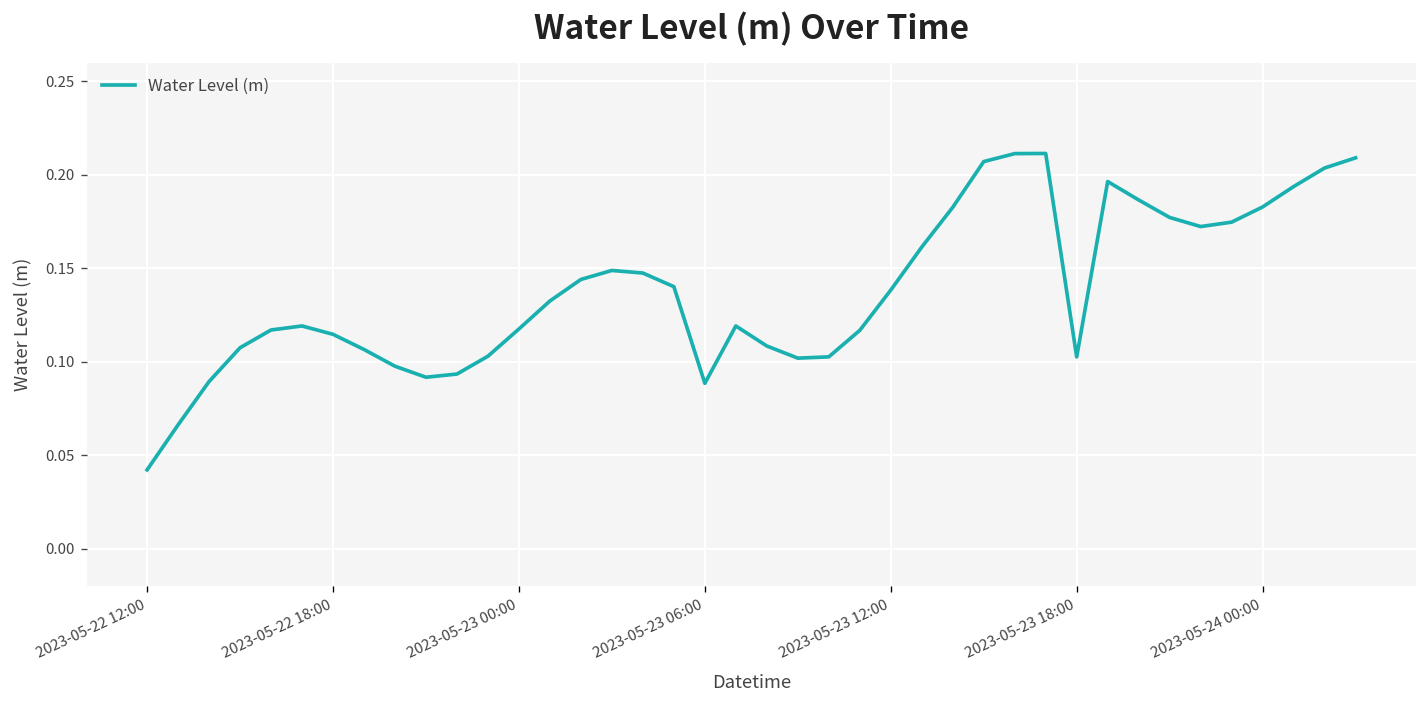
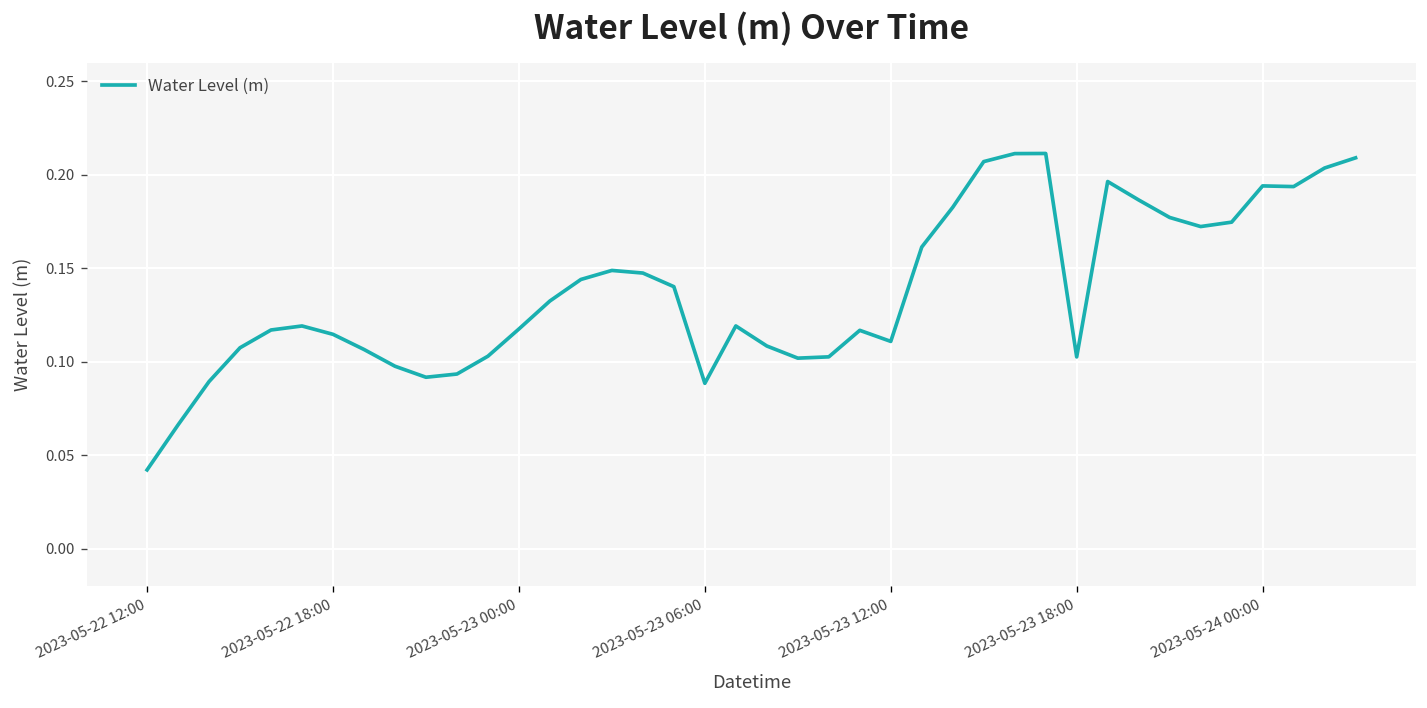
  {
    "2023-05-22 12:00": 0.042,
    "2023-05-22 18:00": 0.115,
    "2023-05-23 00:00": 0.118,
    "2023-05-23 06:00": 0.089,
-   "2023-05-23 12:00": 0.138,
+   "2023-05-23 12:00": 0.111,
    "2023-05-23 18:00": 0.103,
-   "2023-05-24 00:00": 0.183
+   "2023-05-24 00:00": 0.194
  }
